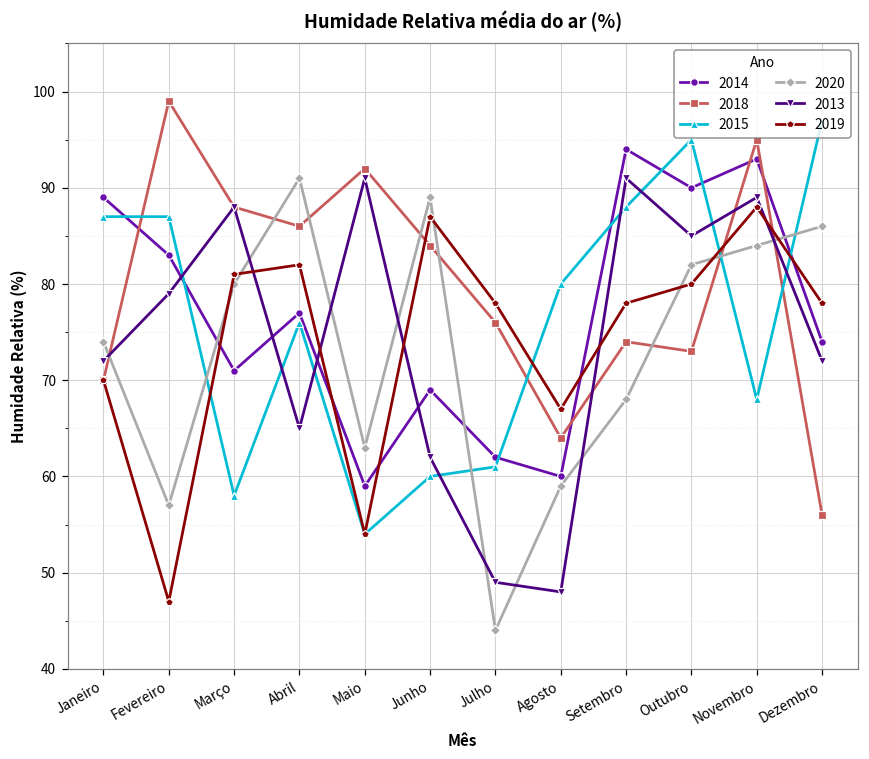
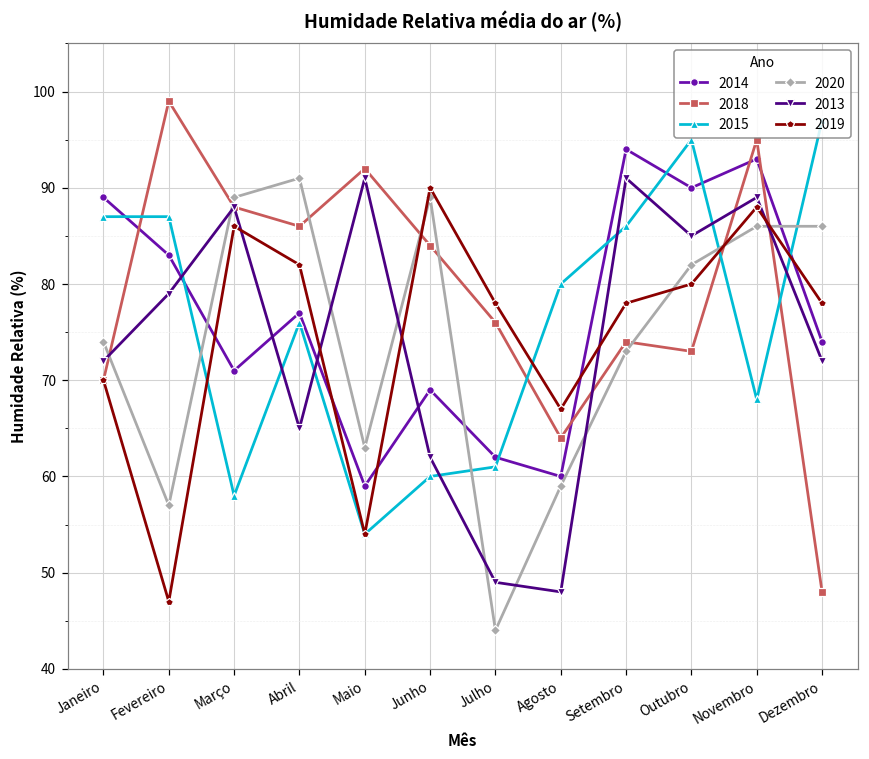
  {
    "2018": {
      "Fevereiro": 99,
      "Abril": 86,
      "Maio": 92,
      "Junho": 84,
      "Julho": 76,
      "Agosto": 64,
      "Setembro": 74,
      "Outubro": 73,
      "Novembro": 95,
-     "Dezembro": 56
+     "Dezembro": 48
    },
    "2015": {
      "Janeiro": 87,
      "Fevereiro": 87,
      "Março": 58,
      "Abril": 76,
      "Junho": 60,
      "Julho": 61,
      "Agosto": 80,
-     "Setembro": 88,
+     "Setembro": 86,
      "Outubro": 95,
      "Novembro": 68
    },
    "2020": {
      "Janeiro": 74,
      "Fevereiro": 57,
-     "Março": 80,
+     "Março": 89,
      "Abril": 91,
      "Maio": 63,
      "Junho": 89,
      "Julho": 44,
      "Agosto": 59,
-     "Setembro": 68,
+     "Setembro": 73,
      "Outubro": 82,
-     "Novembro": 84,
+     "Novembro": 86,
      "Dezembro": 86
    },
    "2019": {
      "Fevereiro": 47,
-     "Março": 81,
+     "Março": 86,
      "Abril": 82,
-     "Junho": 87,
+     "Junho": 90,
      "Julho": 78,
      "Agosto": 67,
      "Setembro": 78,
      "Outubro": 80,
      "Novembro": 88,
      "Dezembro": 78
    }
  }
